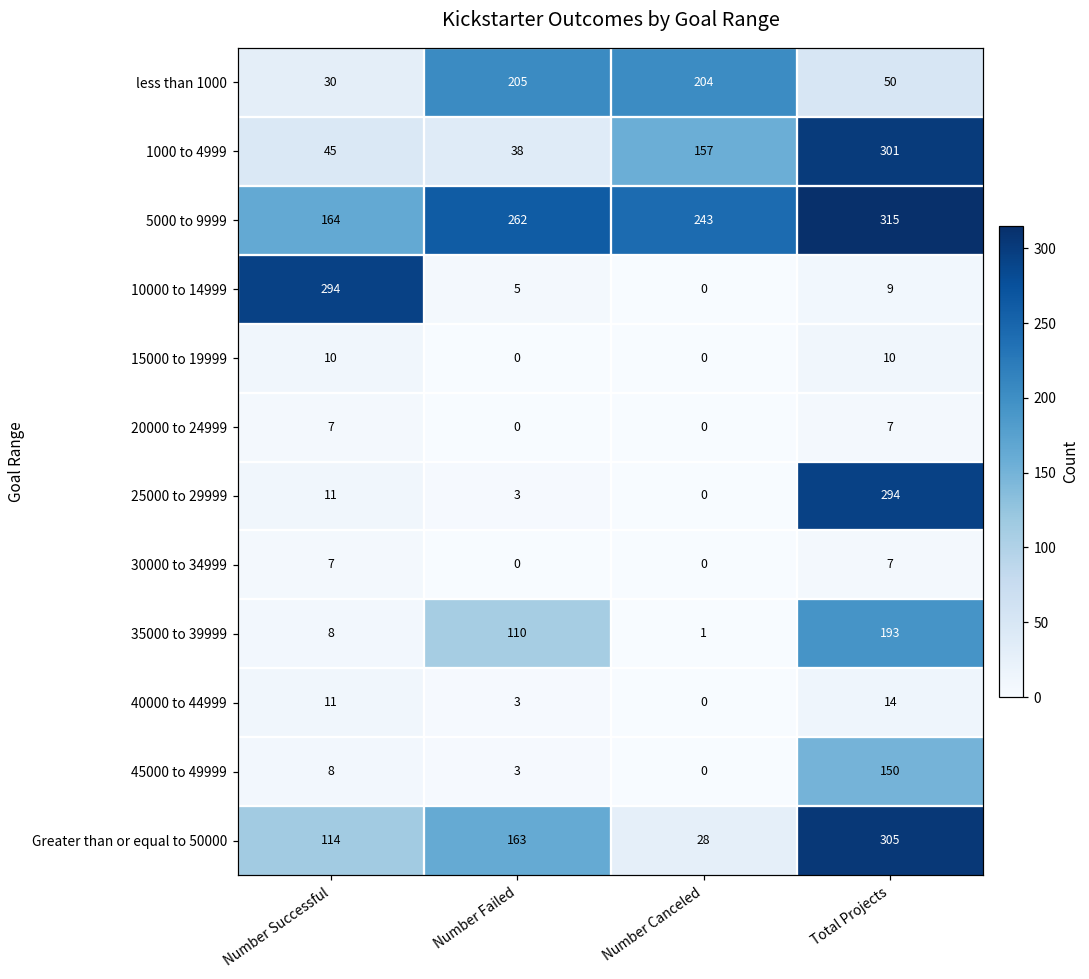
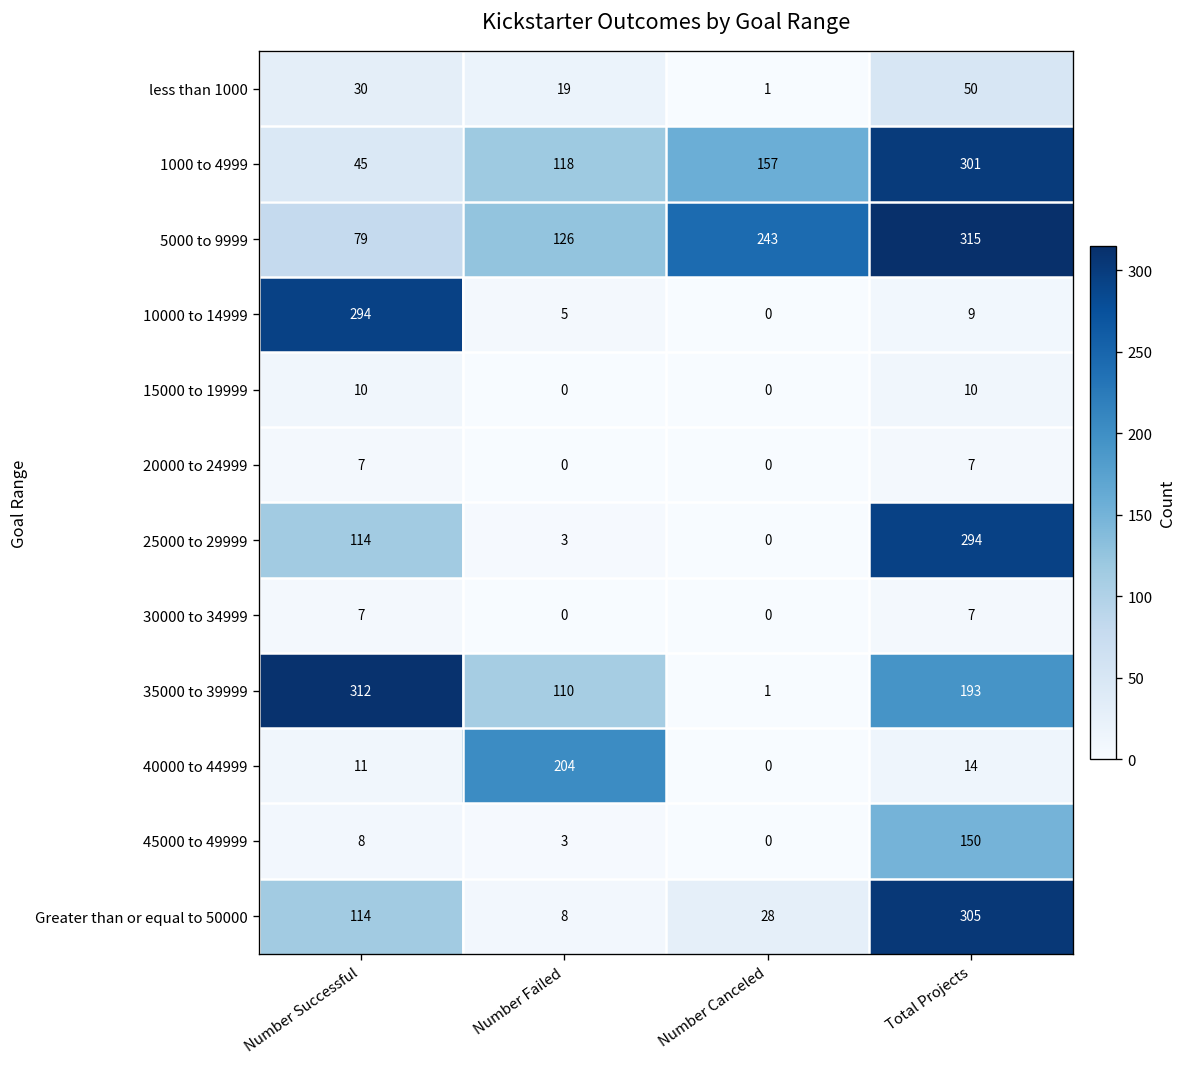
  {
    "less than 1000": {
      "Number Successful": 30,
-     "Number Failed": 205,
-     "Number Canceled": 204,
+     "Number Failed": 19,
+     "Number Canceled": 1,
      "Total Projects": 50
    },
    "1000 to 4999": {
      "Number Successful": 45,
-     "Number Failed": 38,
+     "Number Failed": 118,
      "Number Canceled": 157,
      "Total Projects": 301
    },
    "5000 to 9999": {
-     "Number Successful": 164,
-     "Number Failed": 262,
+     "Number Successful": 79,
+     "Number Failed": 126,
      "Number Canceled": 243,
      "Total Projects": 315
    },
    "10000 to 14999": {
      "Number Successful": 294,
      "Number Failed": 5,
      "Number Canceled": 0,
      "Total Projects": 9
    },
    "15000 to 19999": {
      "Number Successful": 10,
      "Number Failed": 0,
      "Number Canceled": 0,
      "Total Projects": 10
    },
    "20000 to 24999": {
      "Number Successful": 7,
      "Number Failed": 0,
      "Number Canceled": 0,
      "Total Projects": 7
    },
    "25000 to 29999": {
-     "Number Successful": 11,
+     "Number Successful": 114,
      "Number Failed": 3,
      "Number Canceled": 0,
      "Total Projects": 294
    },
    "30000 to 34999": {
      "Number Successful": 7,
      "Number Failed": 0,
      "Number Canceled": 0,
      "Total Projects": 7
    },
    "35000 to 39999": {
-     "Number Successful": 8,
+     "Number Successful": 312,
      "Number Failed": 110,
      "Number Canceled": 1,
      "Total Projects": 193
    },
    "40000 to 44999": {
      "Number Successful": 11,
-     "Number Failed": 3,
+     "Number Failed": 204,
      "Number Canceled": 0,
      "Total Projects": 14
    },
    "45000 to 49999": {
      "Number Successful": 8,
      "Number Failed": 3,
      "Number Canceled": 0,
      "Total Projects": 150
    },
    "Greater than or equal to 50000": {
      "Number Successful": 114,
-     "Number Failed": 163,
+     "Number Failed": 8,
      "Number Canceled": 28,
      "Total Projects": 305
    }
  }
